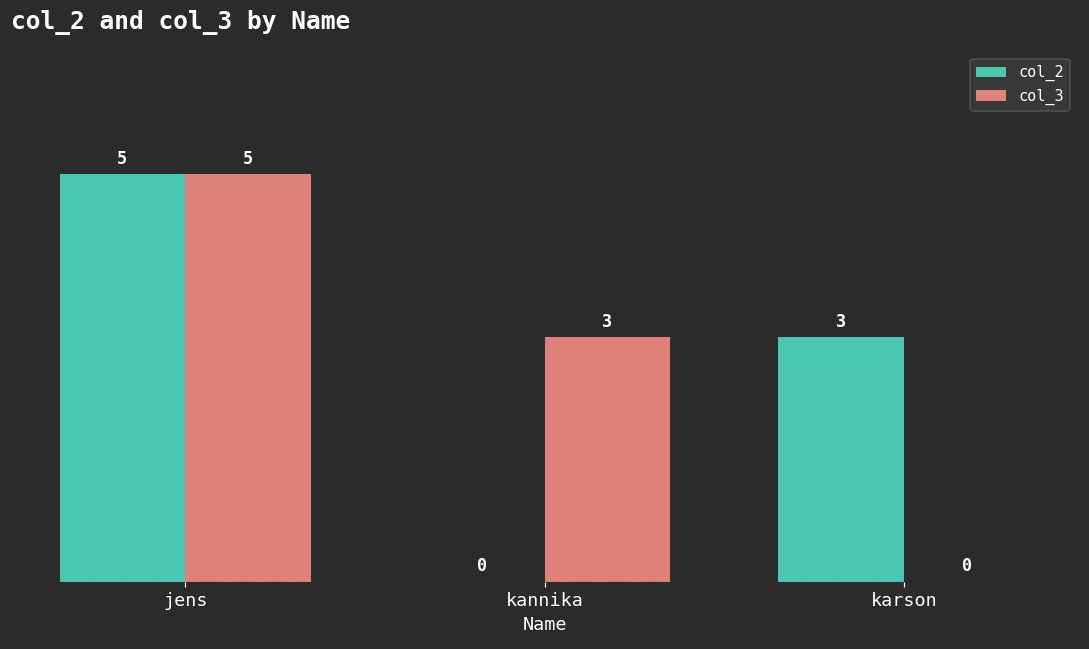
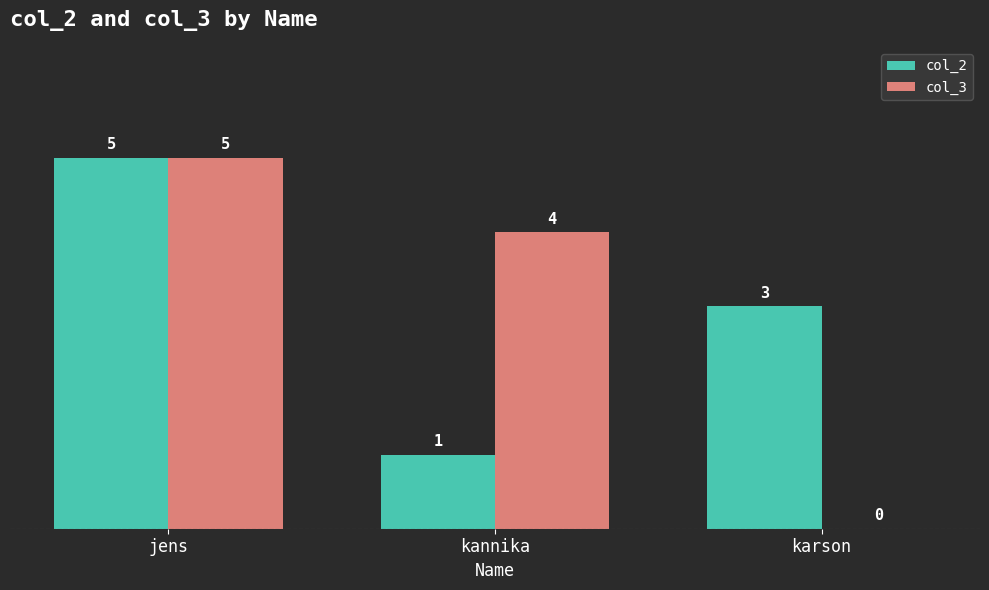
  {
    "col_2": {
      "jens": 5,
-     "kannika": 0,
+     "kannika": 1,
      "karson": 3
    },
    "col_3": {
      "jens": 5,
-     "kannika": 3,
+     "kannika": 4,
      "karson": 0
    }
  }
